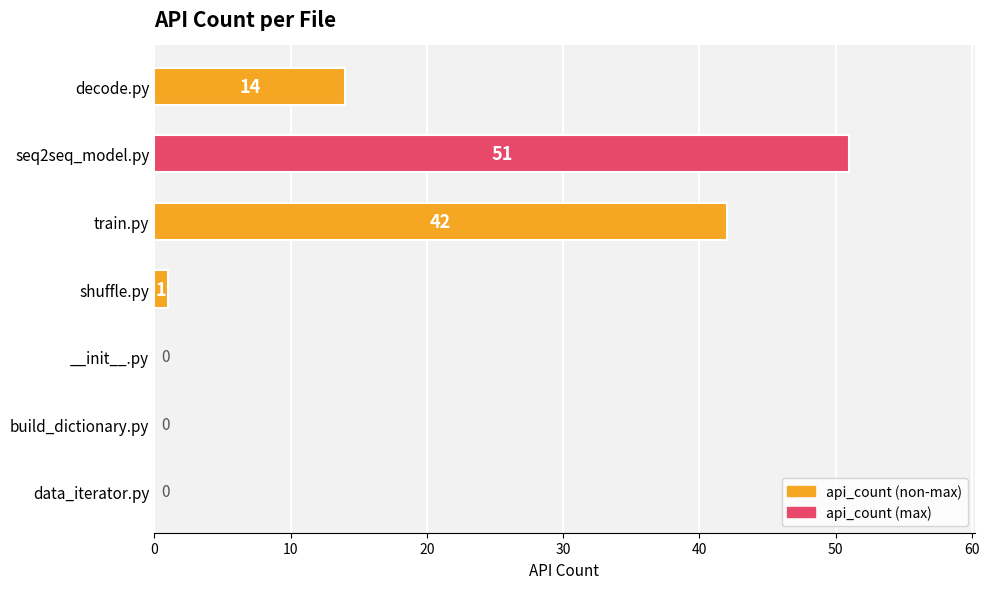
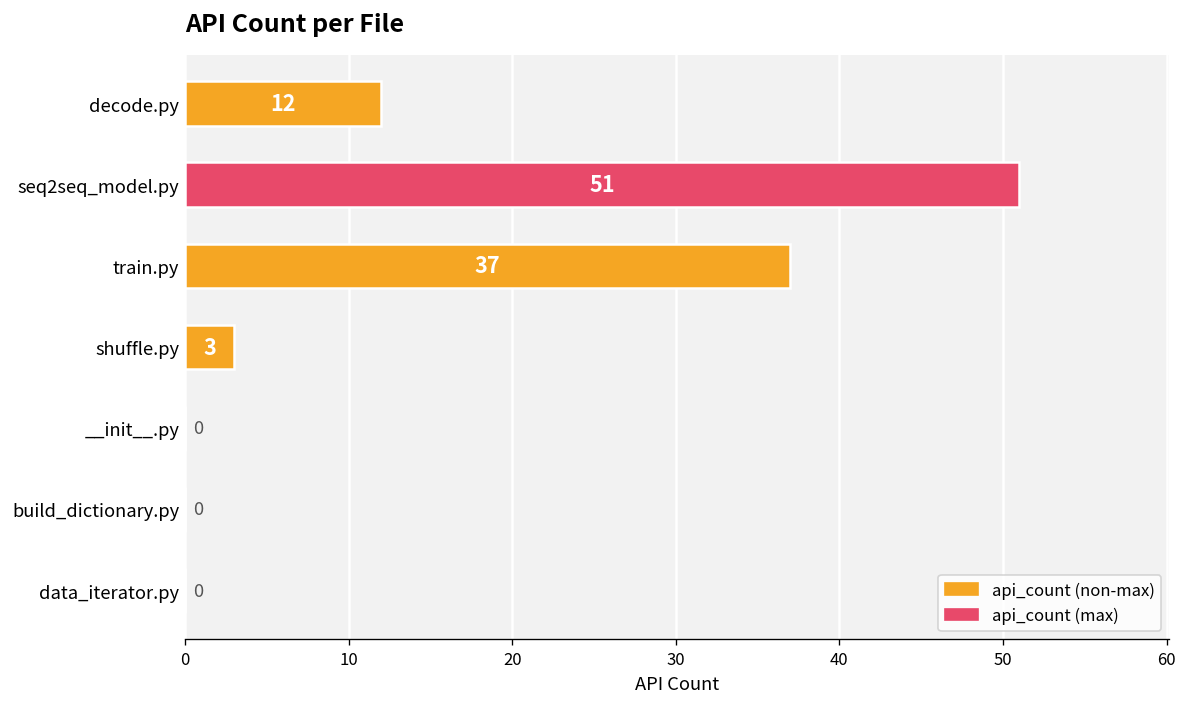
  {
-   "decode.py": 14,
+   "decode.py": 12,
    "seq2seq_model.py": 51,
-   "train.py": 42,
-   "shuffle.py": 1,
+   "train.py": 37,
+   "shuffle.py": 3,
    "__init__.py": 0,
    "build_dictionary.py": 0,
    "data_iterator.py": 0
  }
